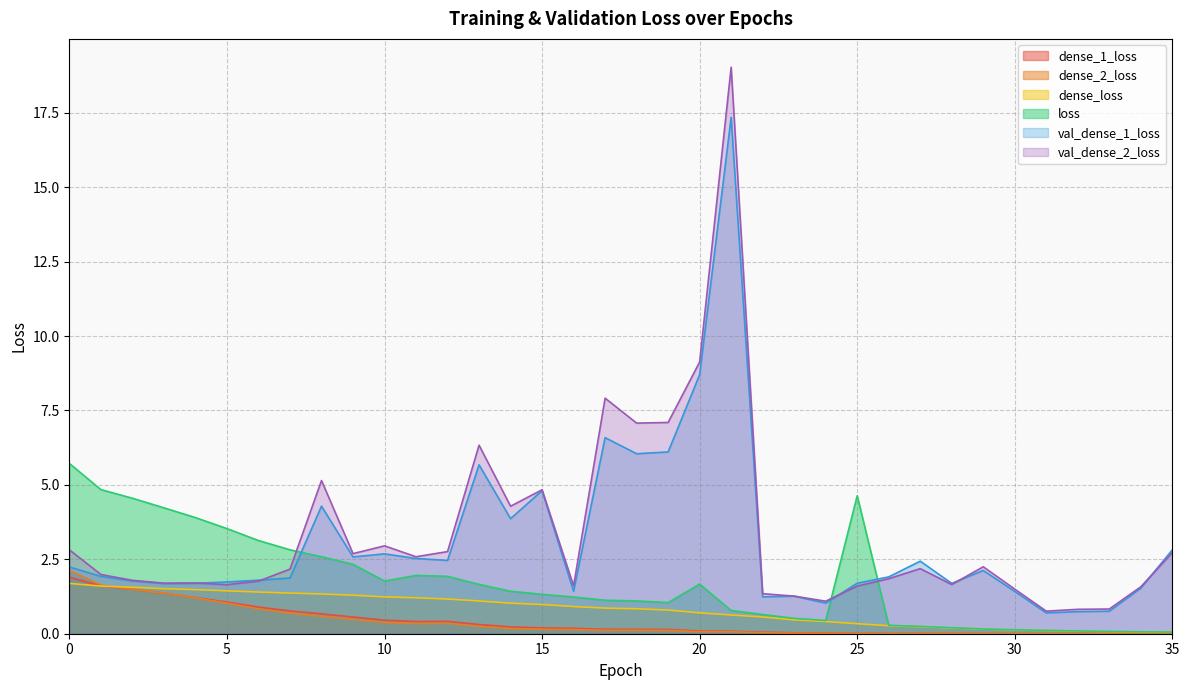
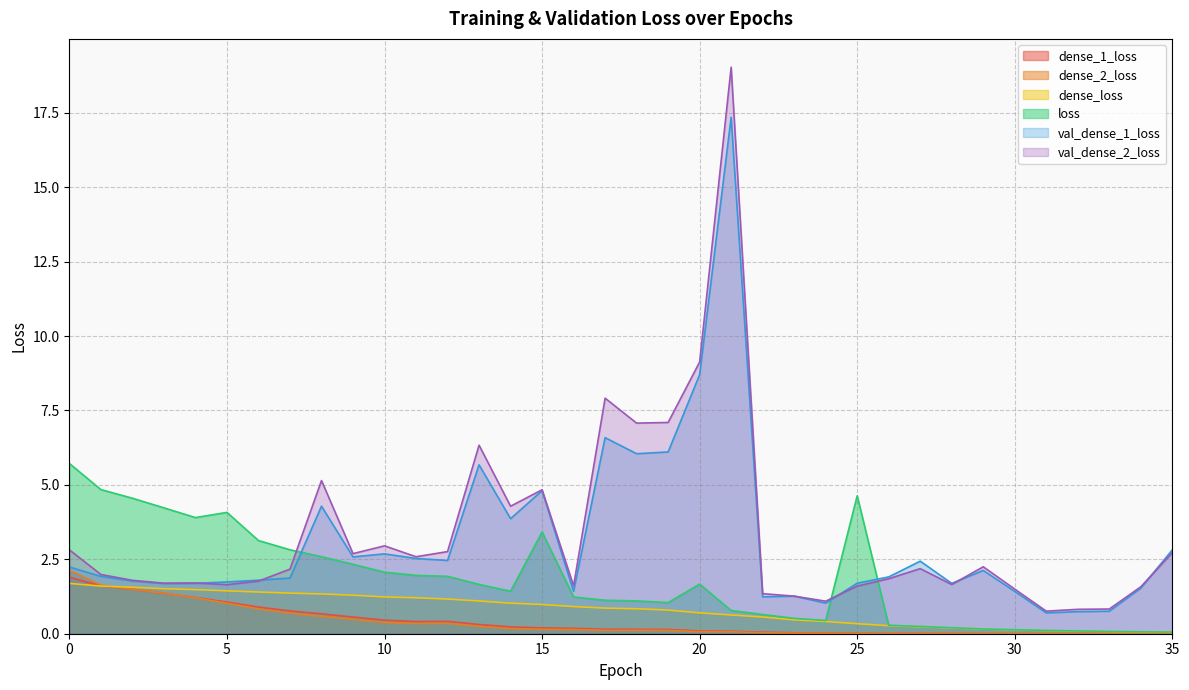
  {
    "loss": {
      "0": 5.7,
-     "5": 3.5,
-     "10": 1.8,
-     "15": 1.3,
+     "5": 4.1,
+     "10": 2.1,
+     "15": 3.4,
      "20": 1.7,
      "25": 4.6
    }
  }
